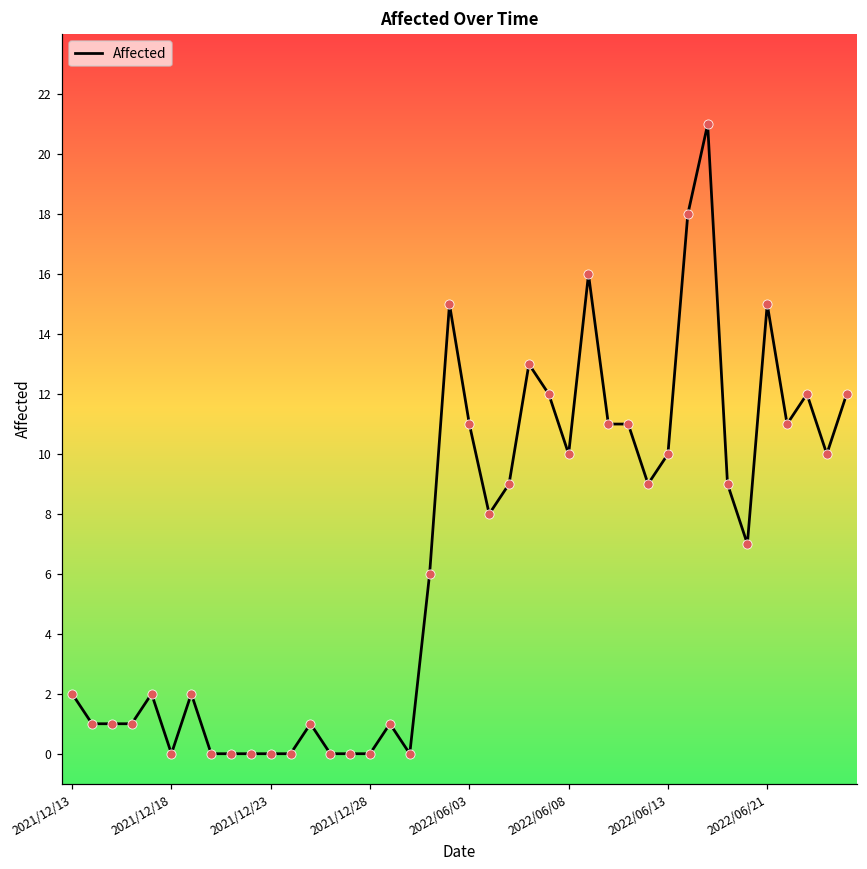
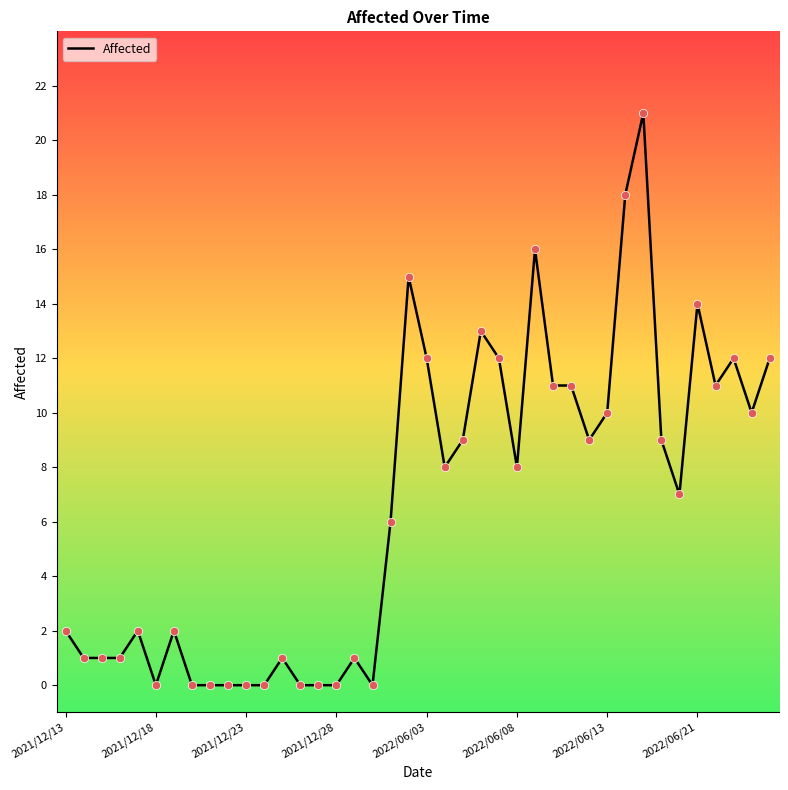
  {
    "2021/12/13": 2,
    "2021/12/18": 0,
    "2021/12/23": 0,
    "2021/12/28": 0,
-   "2022/06/03": 11,
-   "2022/06/08": 10,
+   "2022/06/03": 12,
+   "2022/06/08": 8,
    "2022/06/13": 10,
-   "2022/06/21": 15
+   "2022/06/21": 14
  }
